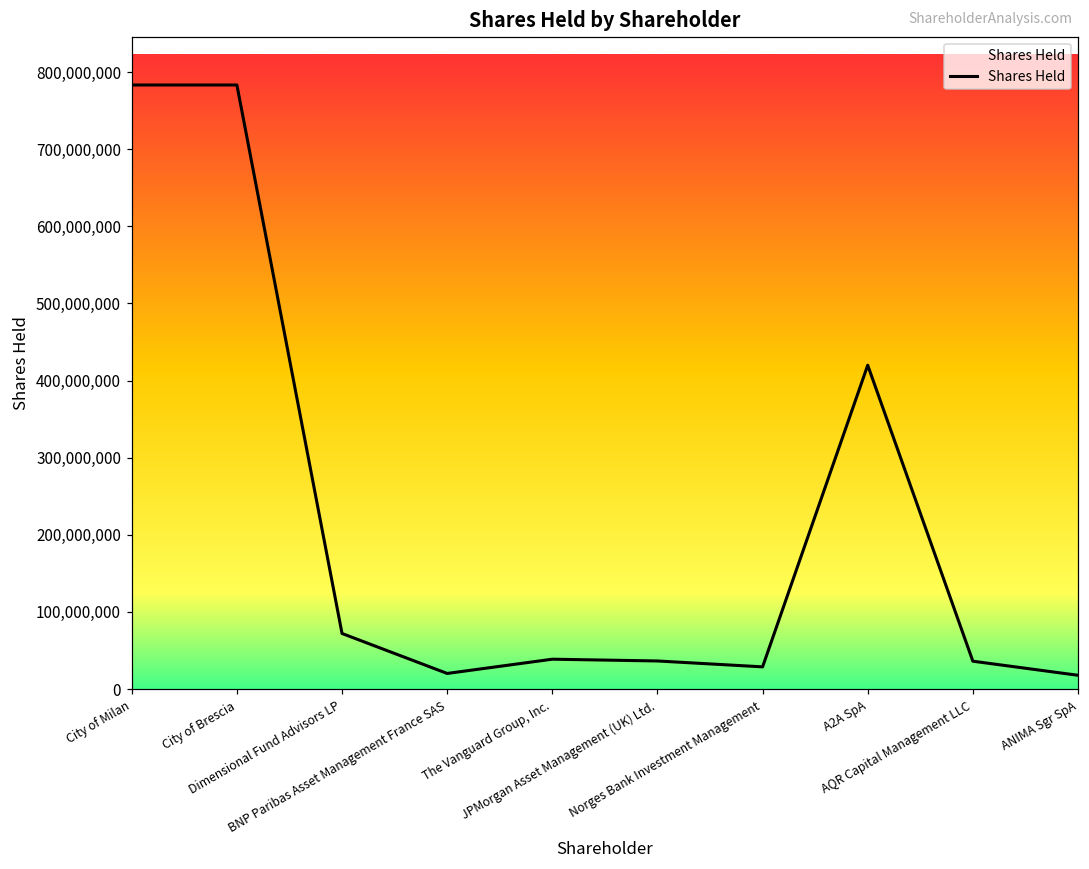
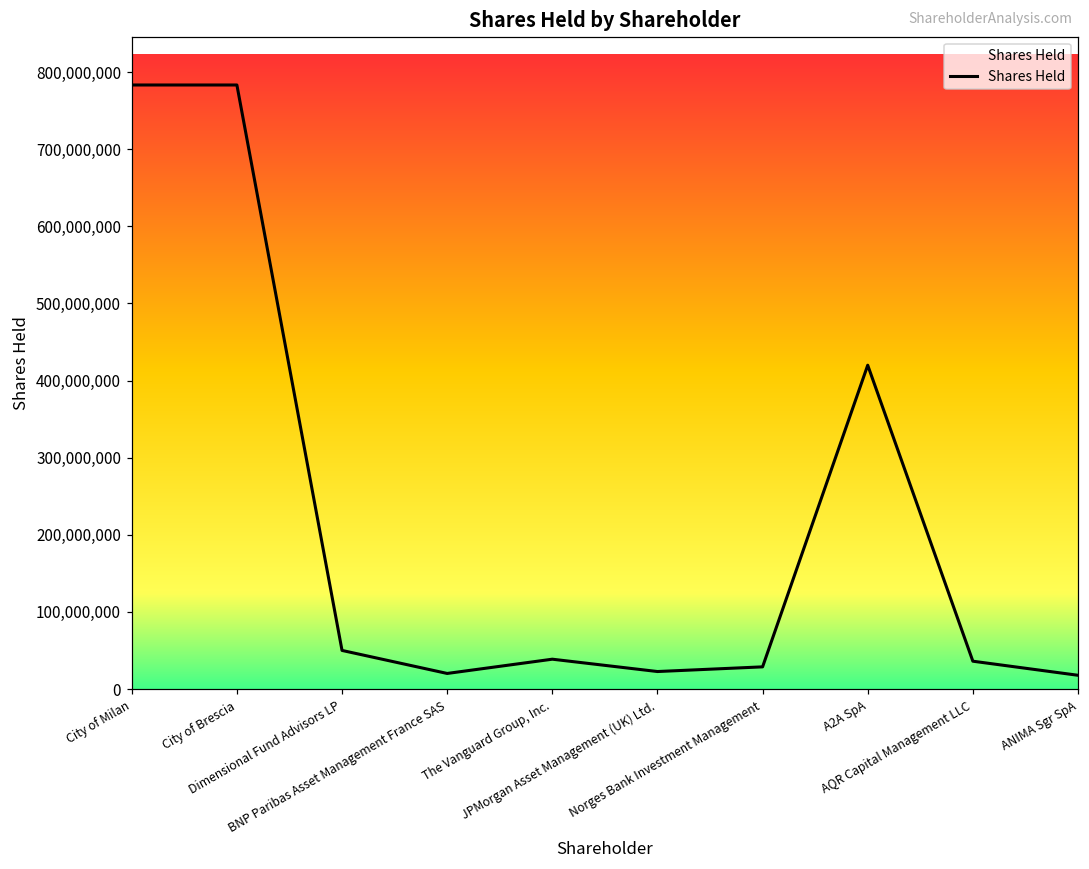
  {
    "City of Milan": "780,000,000",
    "City of Brescia": "780,000,000",
-   "Dimensional Fund Advisors LP": "70,000,000",
+   "Dimensional Fund Advisors LP": "50,000,000",
    "BNP Paribas Asset Management France SAS": "20,000,000",
    "The Vanguard Group, Inc.": "40,000,000",
-   "JPMorgan Asset Management (UK) Ltd.": "40,000,000",
+   "JPMorgan Asset Management (UK) Ltd.": "20,000,000",
    "Norges Bank Investment Management": "30,000,000",
    "A2A SpA": "420,000,000",
    "AQR Capital Management LLC": "40,000,000",
    "ANIMA Sgr SpA": "20,000,000"
  }
